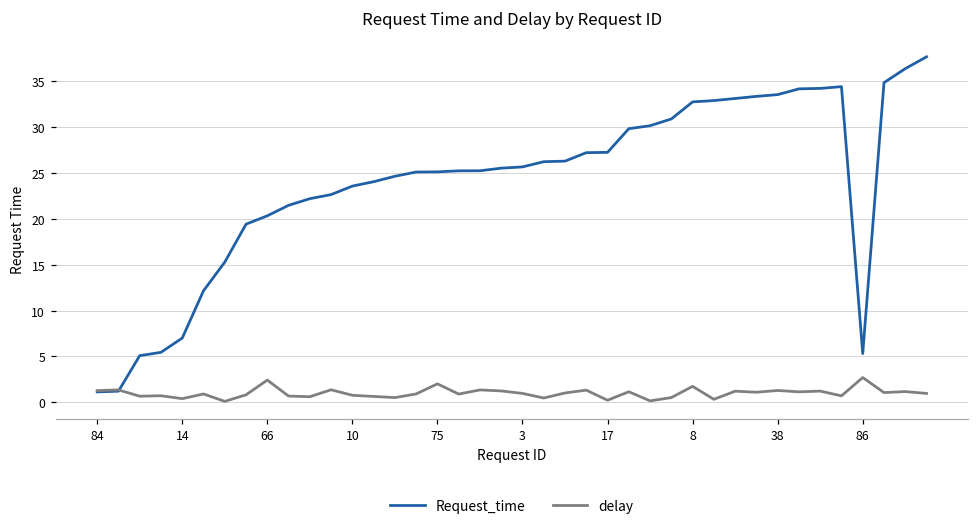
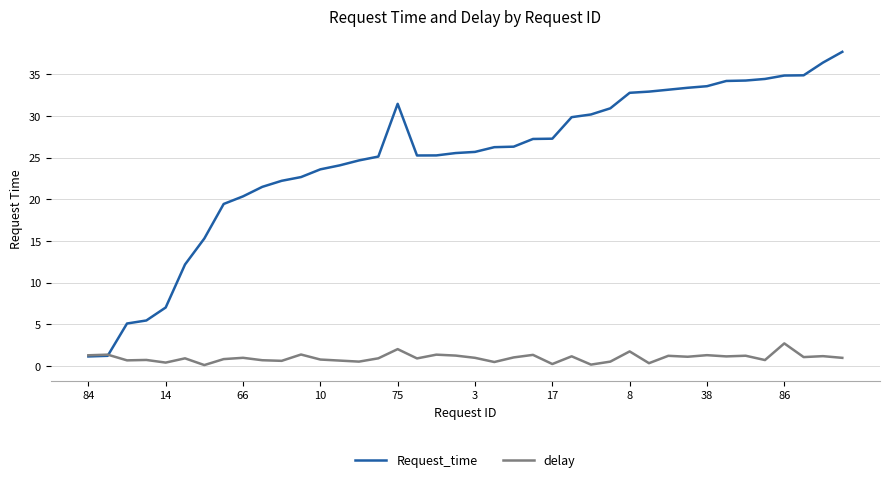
  {
    "Request_time": {
      "66": 20,
-     "75": 25,
+     "75": 31,
      "8": 33,
-     "86": 5
+     "86": 35
    },
    "delay": {
-     "66": 2,
+     "66": 1,
      "75": 2,
      "8": 2,
      "86": 3
    }
  }
